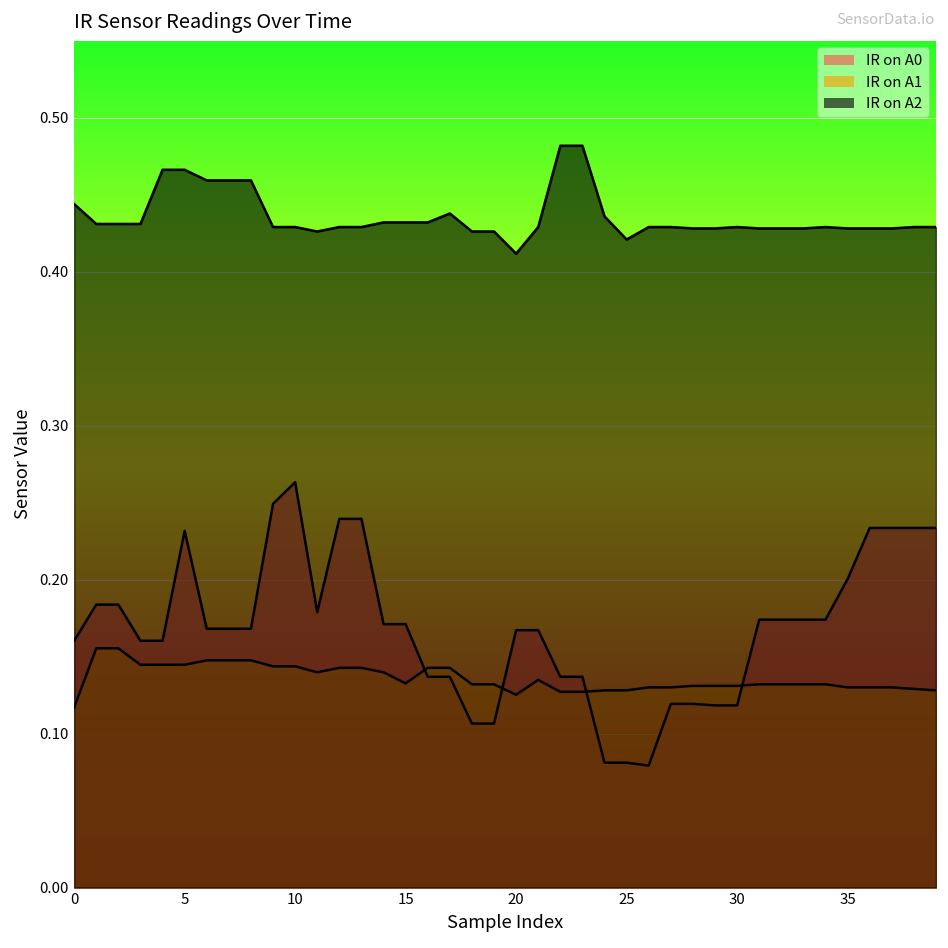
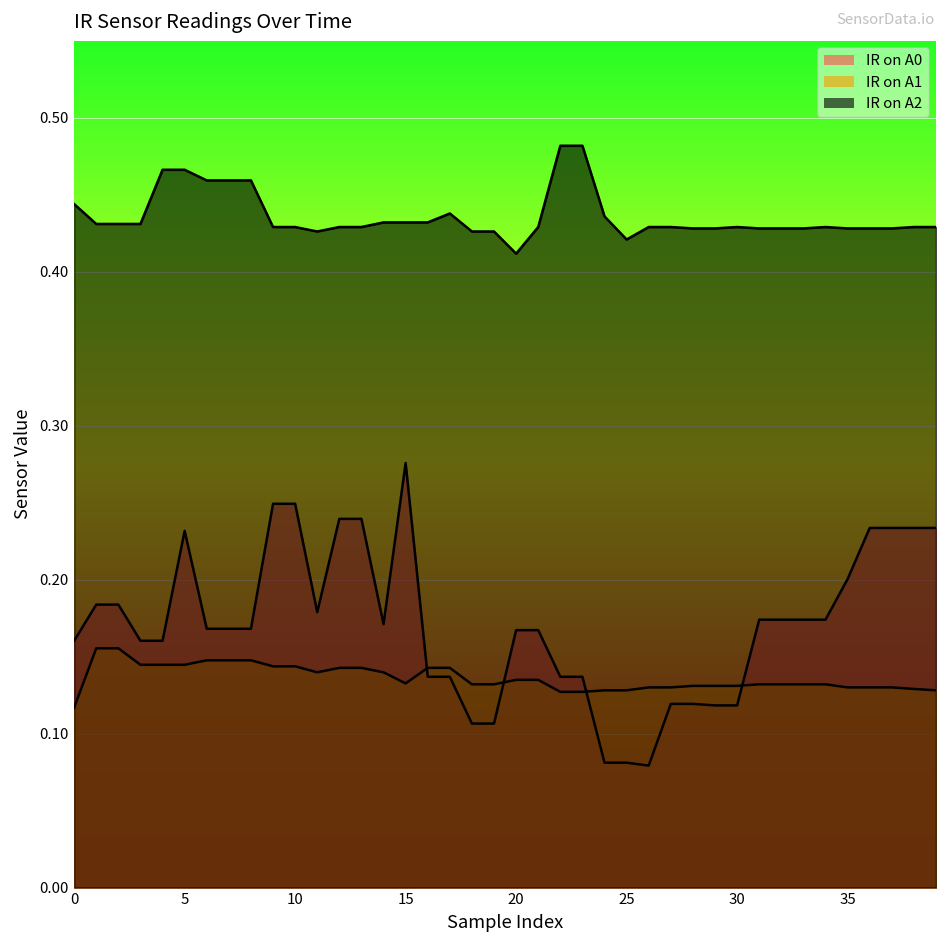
  {
    "IR on A0": {
      "0": 0.160,
      "5": 0.232,
-     "10": 0.263,
-     "15": 0.171,
+     "10": 0.249,
+     "15": 0.276,
      "20": 0.167,
      "25": 0.081,
      "30": 0.118,
      "35": 0.200
    },
    "IR on A1": {
      "0": 0.117,
      "5": 0.145,
      "10": 0.144,
      "15": 0.133,
-     "20": 0.125,
+     "20": 0.135,
      "25": 0.128,
      "30": 0.131,
      "35": 0.130
    },
    "IR on A2": {
      "0": 0.444,
      "5": 0.466,
      "10": 0.429,
      "15": 0.432,
      "20": 0.412,
      "25": 0.421,
      "30": 0.429,
      "35": 0.428
    }
  }
